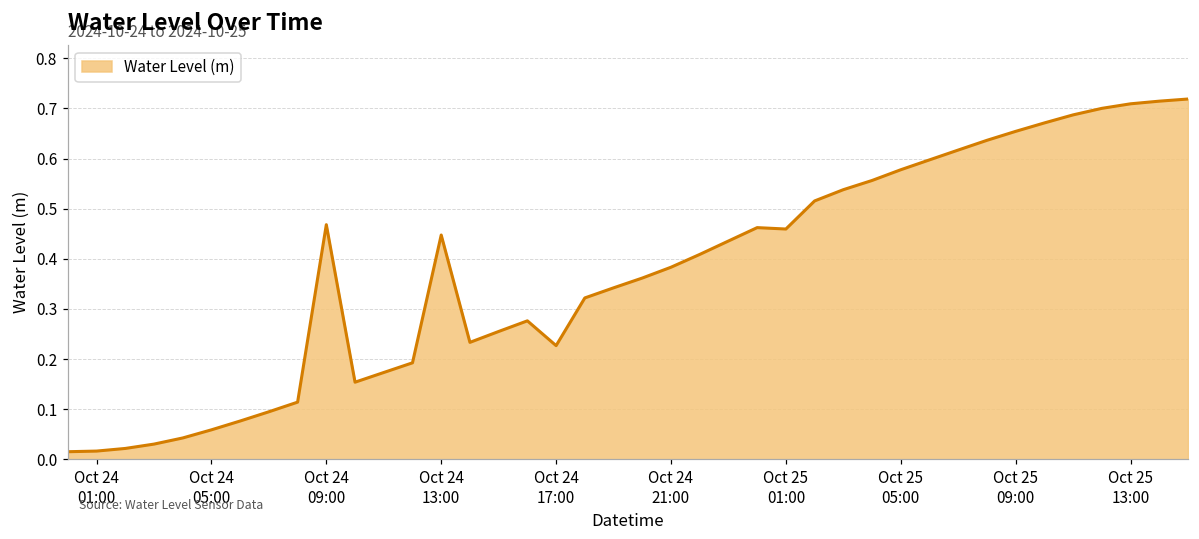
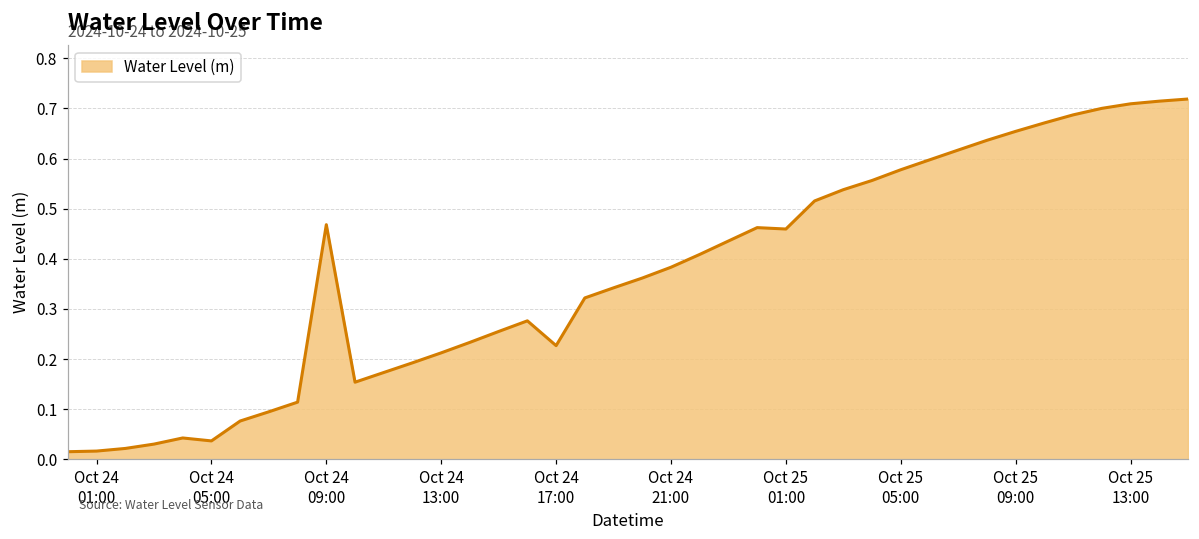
  {
    "Oct 24 01:00": 0.02,
-   "Oct 24 05:00": 0.06,
+   "Oct 24 05:00": 0.04,
    "Oct 24 09:00": 0.47,
-   "Oct 24 13:00": 0.45,
+   "Oct 24 13:00": 0.21,
    "Oct 24 17:00": 0.23,
    "Oct 24 21:00": 0.38,
    "Oct 25 01:00": 0.46,
    "Oct 25 05:00": 0.58,
    "Oct 25 09:00": 0.65,
    "Oct 25 13:00": 0.71
  }
